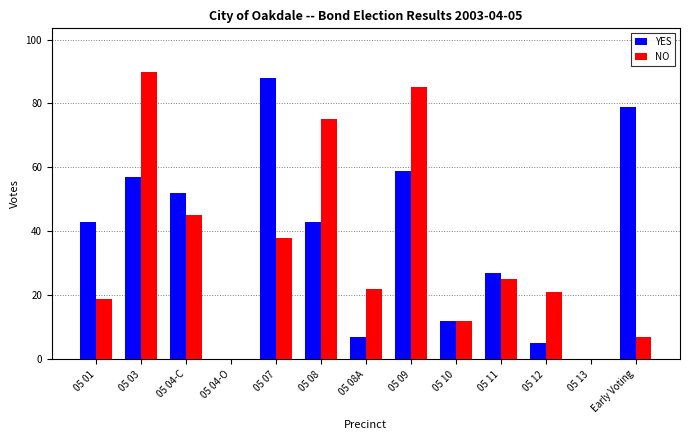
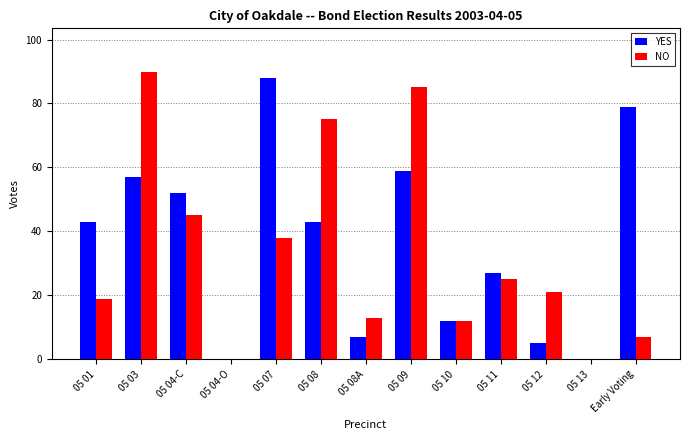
  {
    "YES": {
      "05 01": 43,
      "05 03": 57,
      "05 04-C": 52,
      "05 04-O": 0,
      "05 07": 88,
      "05 08": 43,
      "05 08A": 7,
      "05 09": 59,
      "05 10": 12,
      "05 11": 27,
      "05 12": 5,
      "05 13": 0,
      "Early Voting": 79
    },
    "NO": {
      "05 01": 19,
      "05 03": 90,
      "05 04-C": 45,
      "05 04-O": 0,
      "05 07": 38,
      "05 08": 75,
-     "05 08A": 22,
+     "05 08A": 13,
      "05 09": 85,
      "05 10": 12,
      "05 11": 25,
      "05 12": 21,
      "05 13": 0,
      "Early Voting": 7
    }
  }
